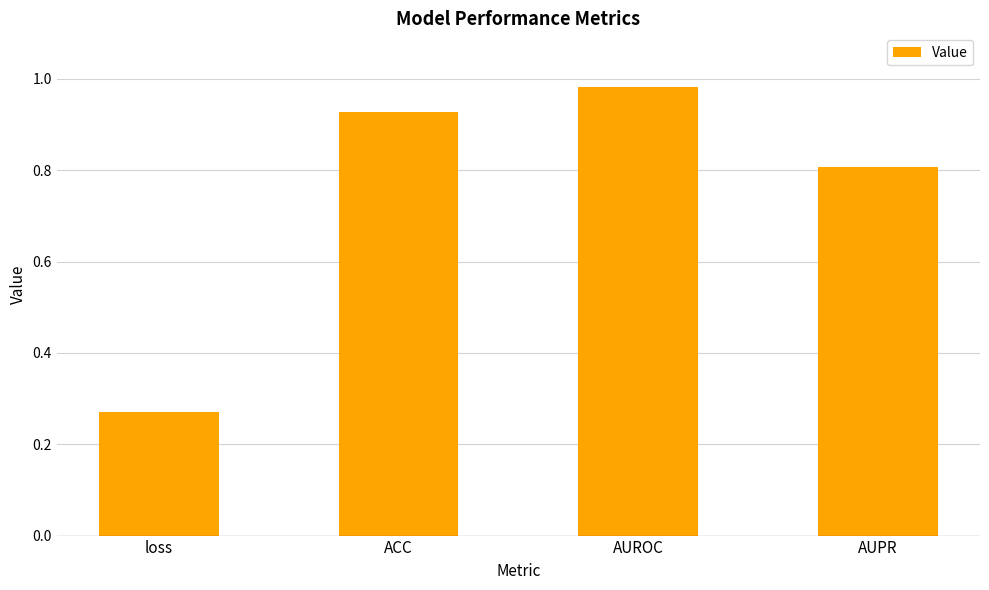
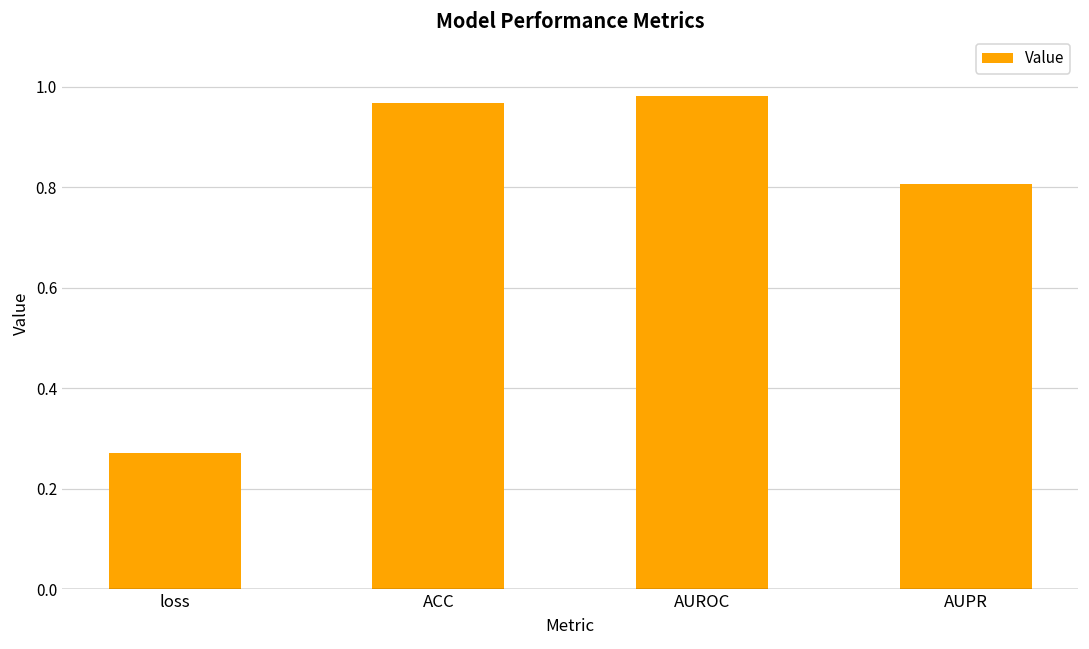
  {
    "loss": 0.27,
-   "ACC": 0.93,
+   "ACC": 0.97,
    "AUROC": 0.98,
    "AUPR": 0.81
  }
